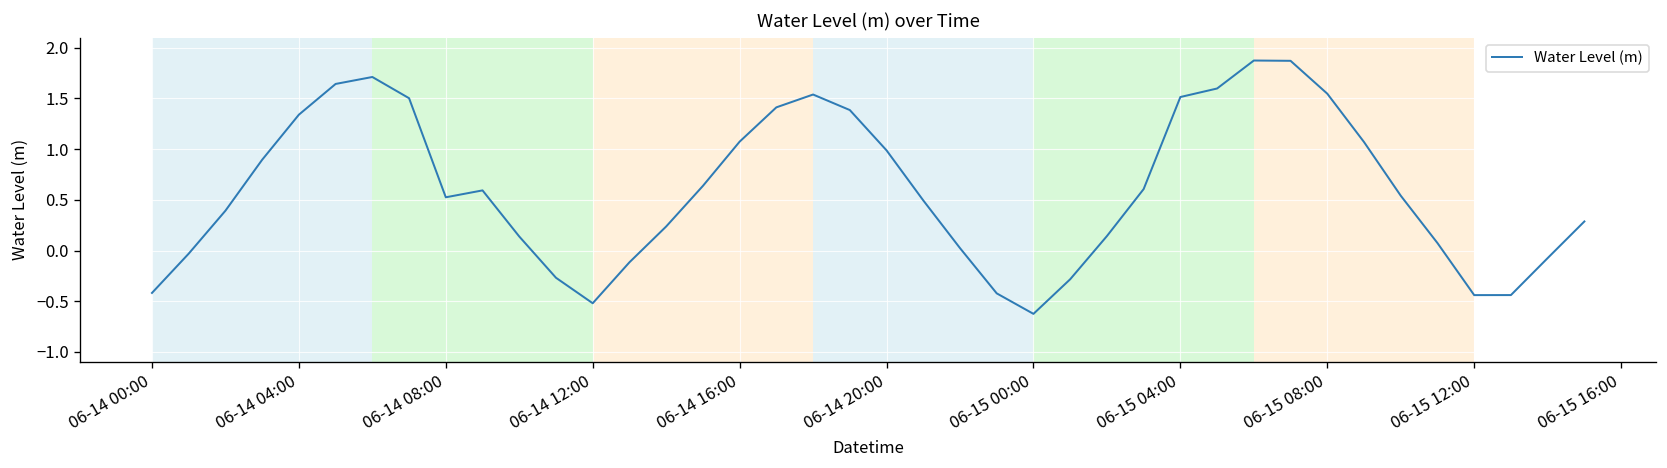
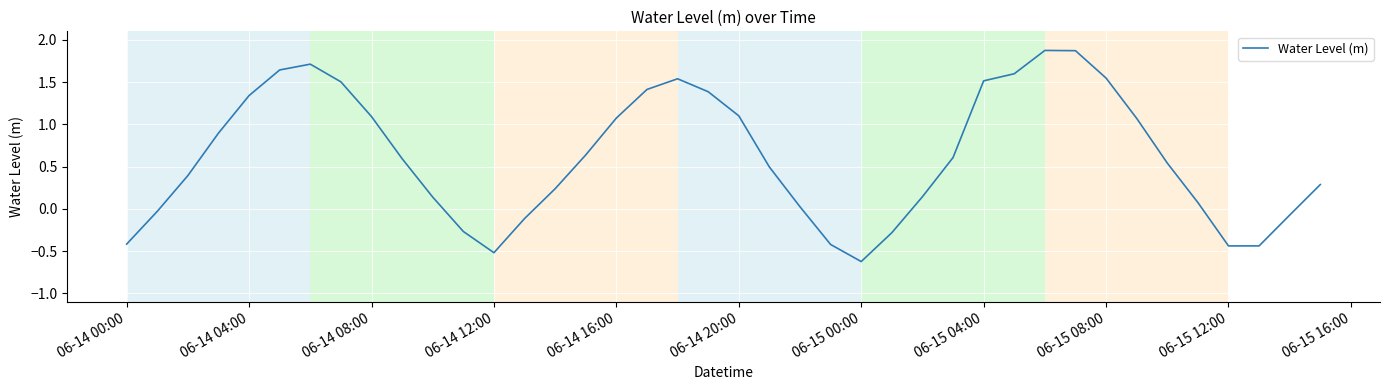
  {
    "06-14 00:00": -0.4,
    "06-14 04:00": 1.3,
-   "06-14 08:00": 0.5,
+   "06-14 08:00": 1.1,
    "06-14 12:00": -0.5,
    "06-14 16:00": 1.1,
-   "06-14 20:00": 1.0,
+   "06-14 20:00": 1.1,
    "06-15 00:00": -0.6,
    "06-15 04:00": 1.5,
    "06-15 08:00": 1.5,
    "06-15 12:00": -0.4
  }
